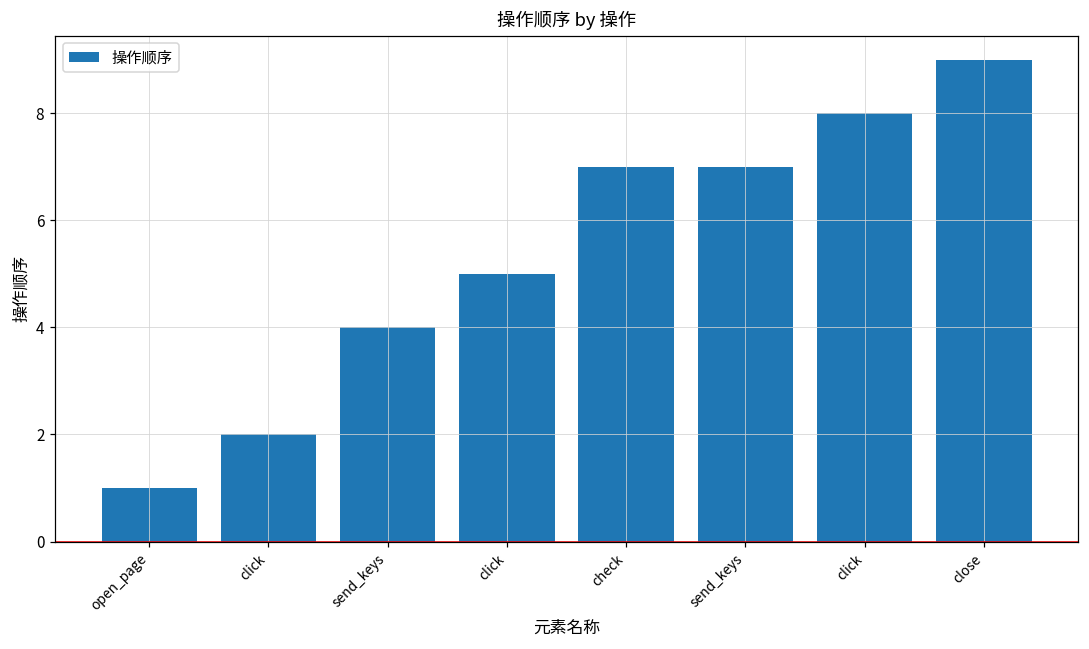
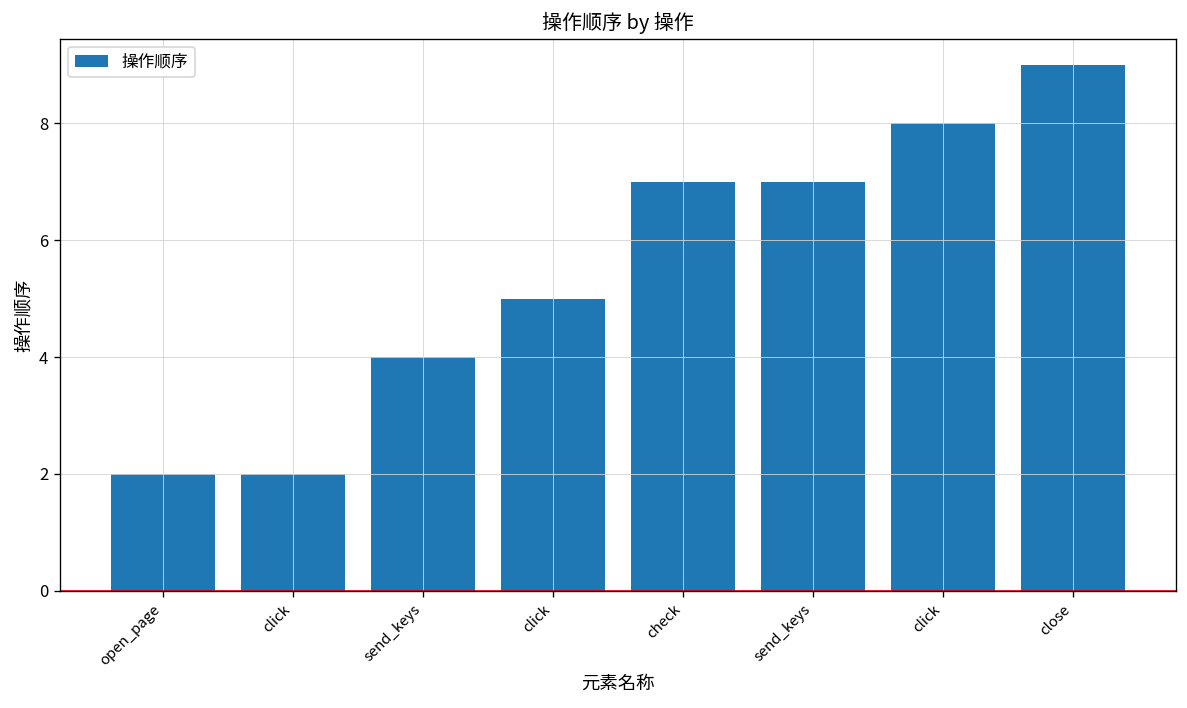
  {
-   "open_page": 1,
+   "open_page": 2,
    "check": 7,
    "close": 9
  }
